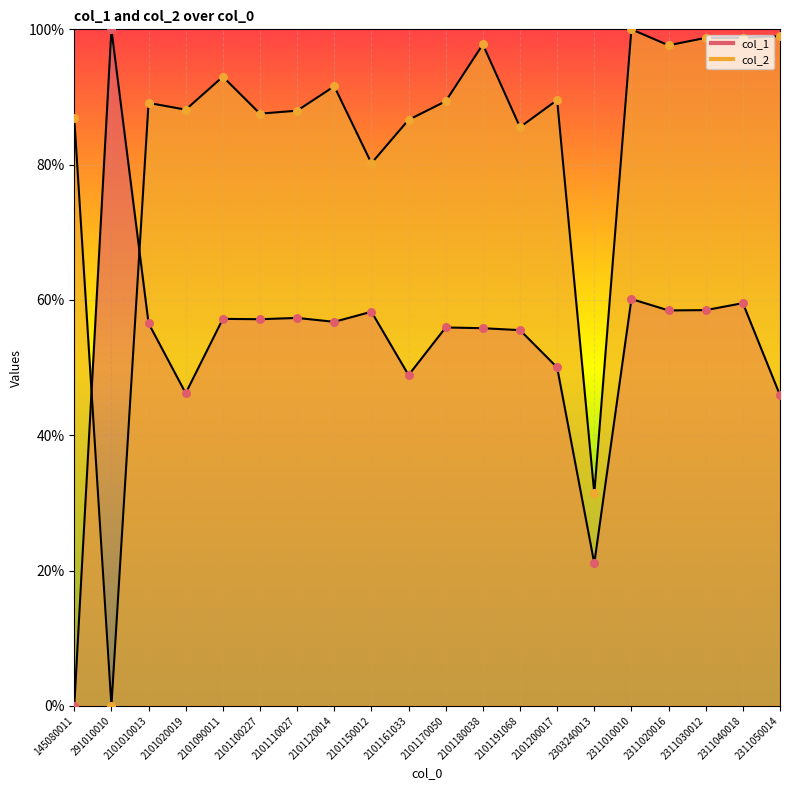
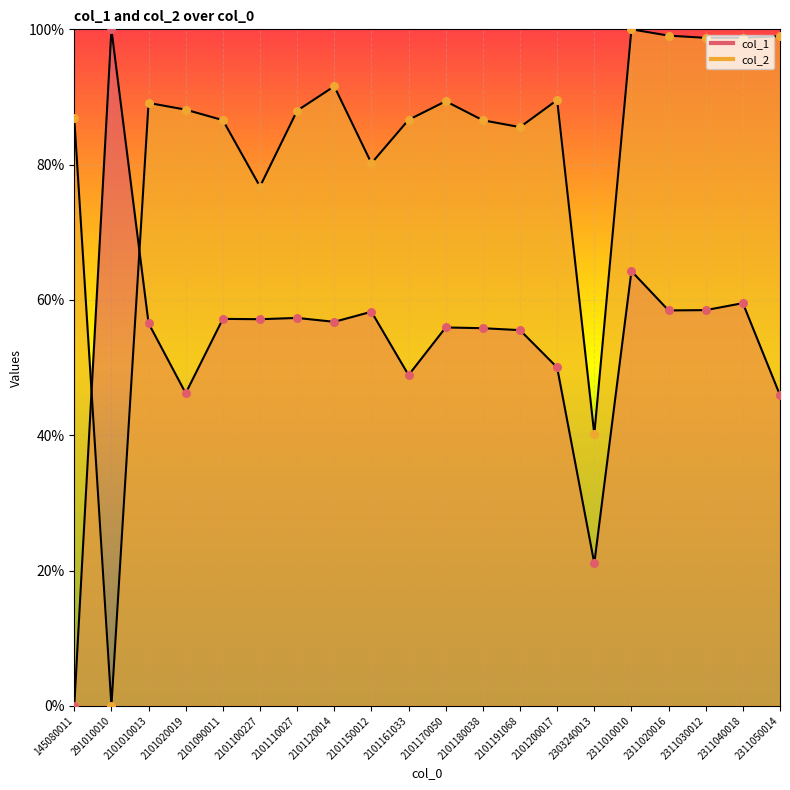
  {
    "col_1": {
      "145080011": "0%",
      "291010010": "100%",
      "2101010013": "57%",
      "2101020019": "46%",
      "2101090011": "57%",
      "2101100227": "57%",
      "2101110027": "57%",
      "2101120014": "57%",
      "2101150012": "58%",
      "2101161033": "49%",
      "2101170050": "56%",
      "2101180038": "56%",
      "2101191068": "56%",
      "2101200017": "50%",
      "2303240013": "21%",
-     "2311010010": "60%",
+     "2311010010": "64%",
      "2311020016": "58%",
      "2311030012": "58%",
      "2311040018": "60%",
      "2311050014": "46%"
    },
    "col_2": {
      "145080011": "87%",
      "291010010": "0%",
      "2101010013": "89%",
      "2101020019": "88%",
-     "2101090011": "93%",
-     "2101100227": "88%",
+     "2101090011": "87%",
+     "2101100227": "77%",
      "2101110027": "88%",
      "2101120014": "92%",
      "2101150012": "80%",
      "2101161033": "87%",
      "2101170050": "89%",
-     "2101180038": "98%",
+     "2101180038": "87%",
      "2101191068": "86%",
      "2101200017": "90%",
-     "2303240013": "31%",
+     "2303240013": "40%",
      "2311010010": "100%",
-     "2311020016": "98%",
+     "2311020016": "99%",
      "2311030012": "99%",
      "2311050014": "99%"
    }
  }
